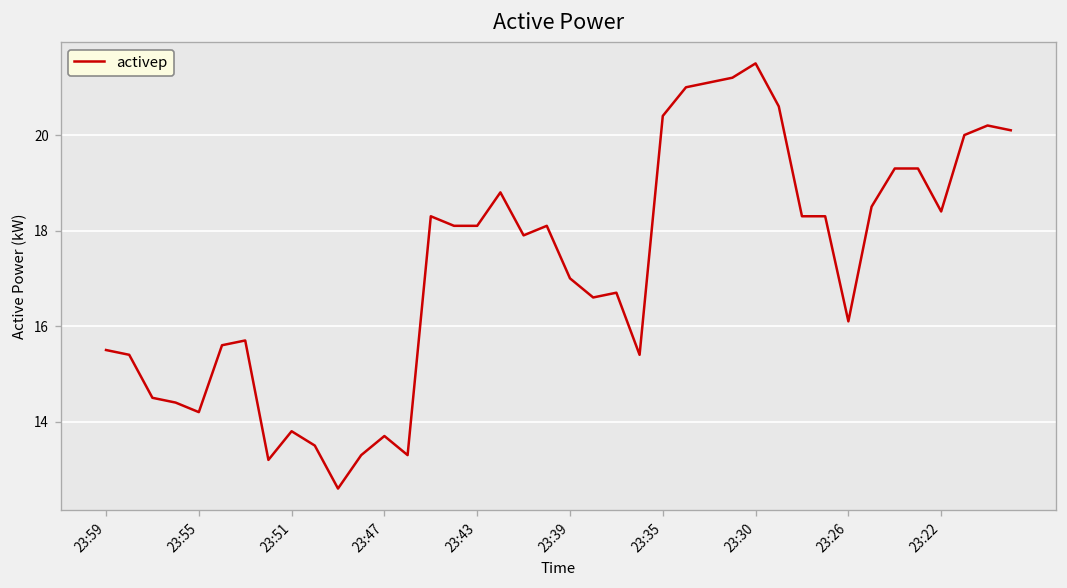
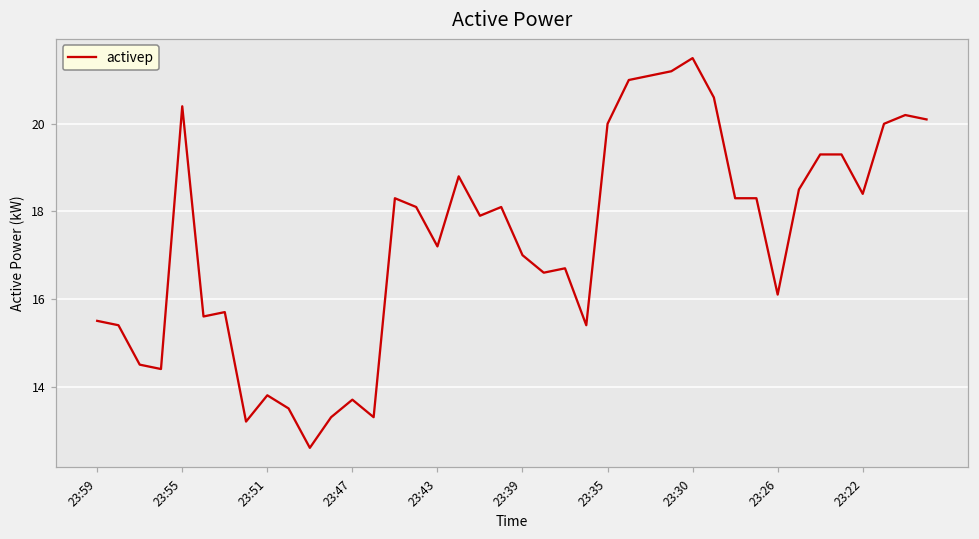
  {
    "23:59": 15.5,
-   "23:55": 14.2,
+   "23:55": 20.4,
    "23:51": 13.8,
    "23:47": 13.7,
-   "23:43": 18.1,
+   "23:43": 17.2,
    "23:39": 17.0,
-   "23:35": 20.4,
+   "23:35": 20.0,
    "23:30": 21.5,
    "23:26": 16.1,
    "23:22": 18.4
  }
